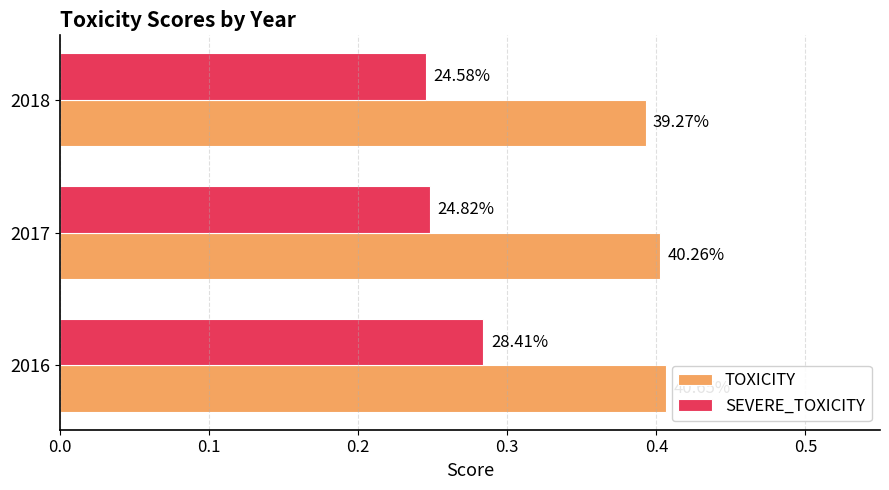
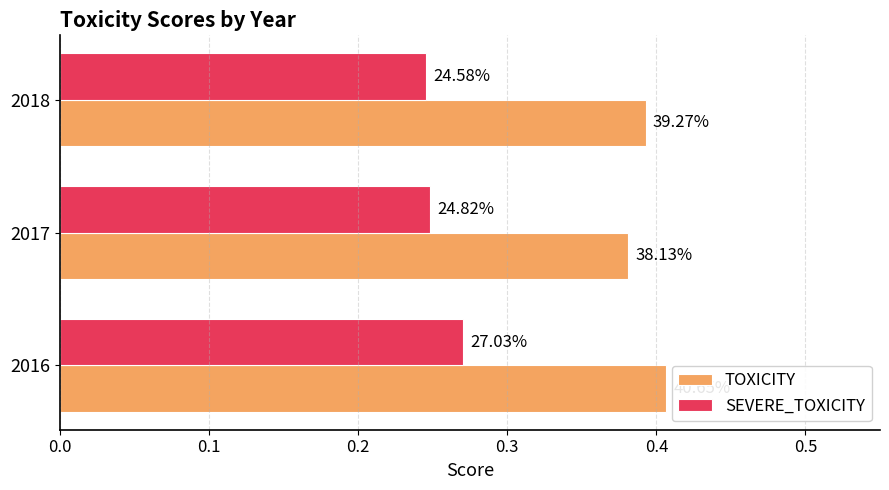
  {
    "TOXICITY": {
      "2018": "39.27%",
-     "2017": "40.26%"
+     "2017": "38.13%"
    },
    "SEVERE_TOXICITY": {
      "2018": "24.58%",
      "2017": "24.82%",
-     "2016": "28.41%"
+     "2016": "27.03%"
    }
  }
